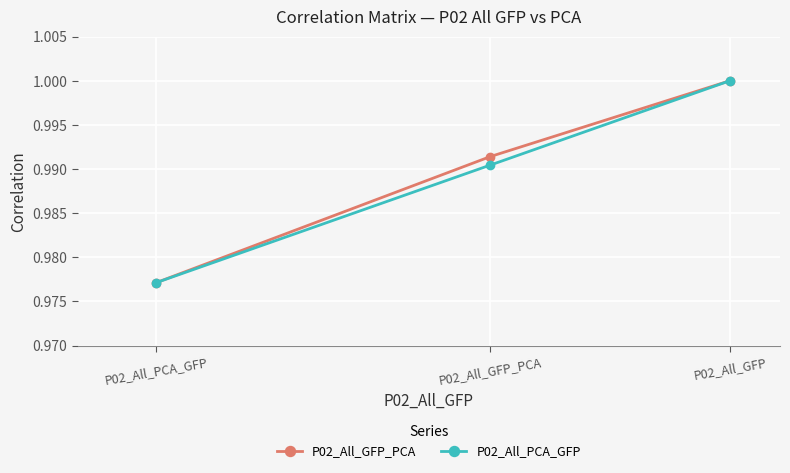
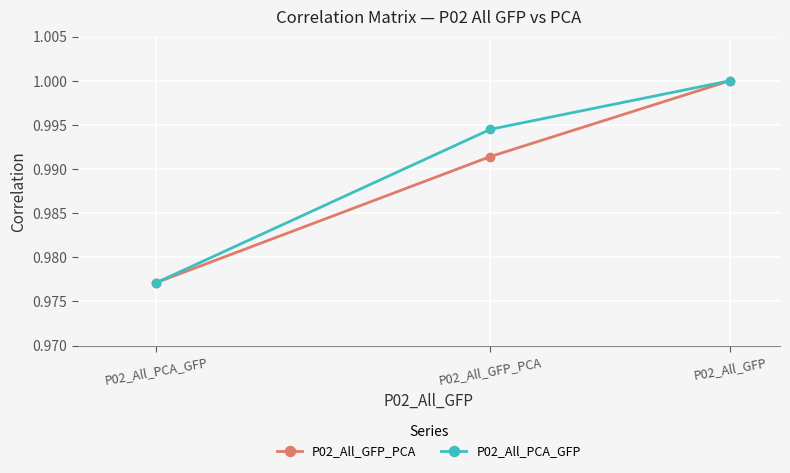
  {
    "P02_All_GFP_PCA": {
      "P02_All_GFP_PCA": 0.991
    },
    "P02_All_PCA_GFP": {
-     "P02_All_GFP_PCA": 0.990
+     "P02_All_GFP_PCA": 0.995
    }
  }
